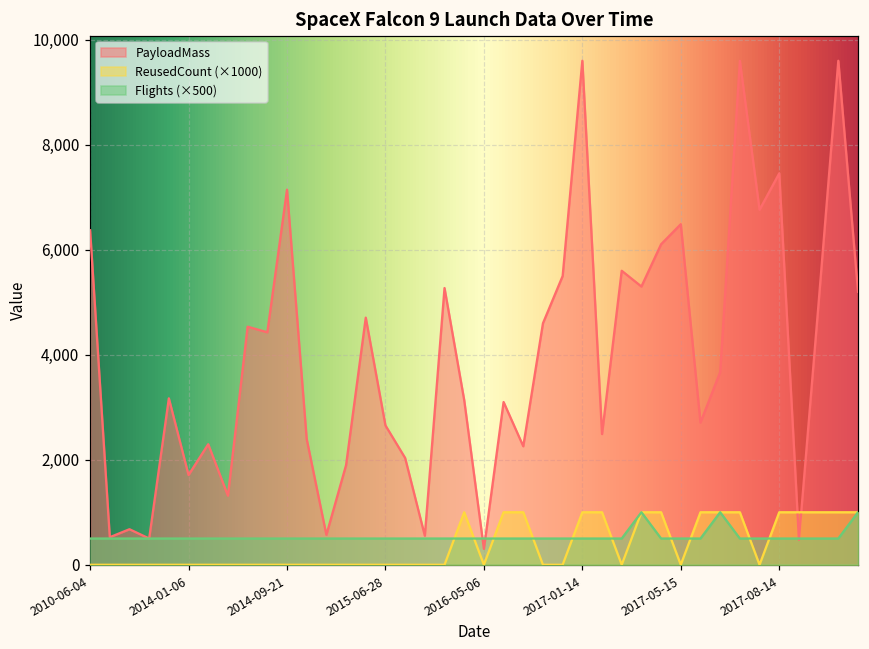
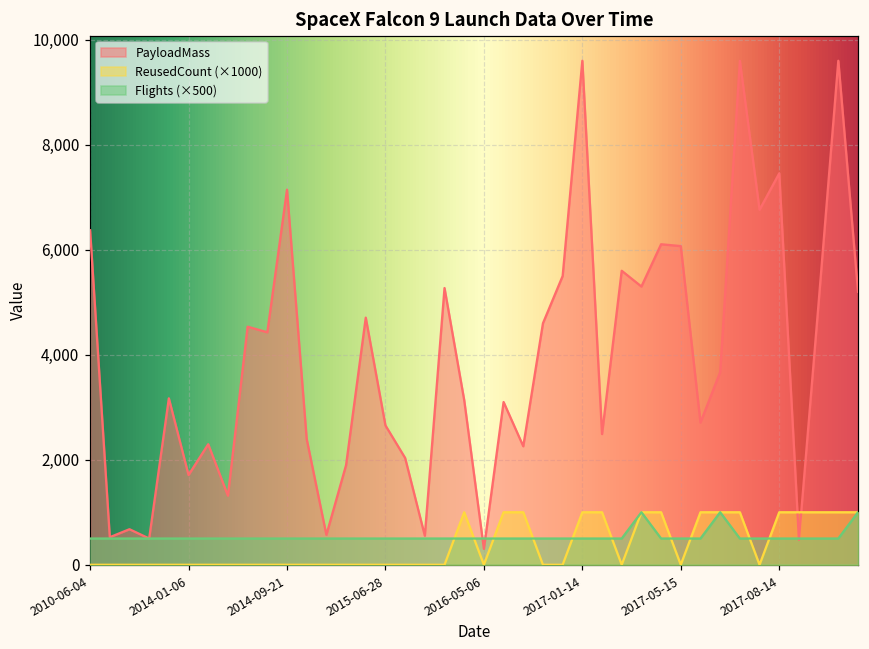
  {
    "PayloadMass": {
      "2010-06-04": "6,400",
      "2014-01-06": "1,700",
      "2014-09-21": "7,100",
      "2015-06-28": "2,700",
      "2016-05-06": "300",
      "2017-01-14": "9,600",
-     "2017-05-15": "6,500",
+     "2017-05-15": "6,100",
      "2017-08-14": "7,500"
    },
    "ReusedCount (×1000)": {
      "2010-06-04": "0",
      "2014-01-06": "0",
      "2014-09-21": "0",
      "2015-06-28": "0",
      "2016-05-06": "0",
      "2017-01-14": "1,000",
      "2017-05-15": "0",
      "2017-08-14": "1,000"
    },
    "Flights (×500)": {
      "2010-06-04": "500",
      "2014-01-06": "500",
      "2014-09-21": "500",
      "2015-06-28": "500",
      "2016-05-06": "500",
      "2017-01-14": "500",
      "2017-05-15": "500",
      "2017-08-14": "500"
    }
  }
